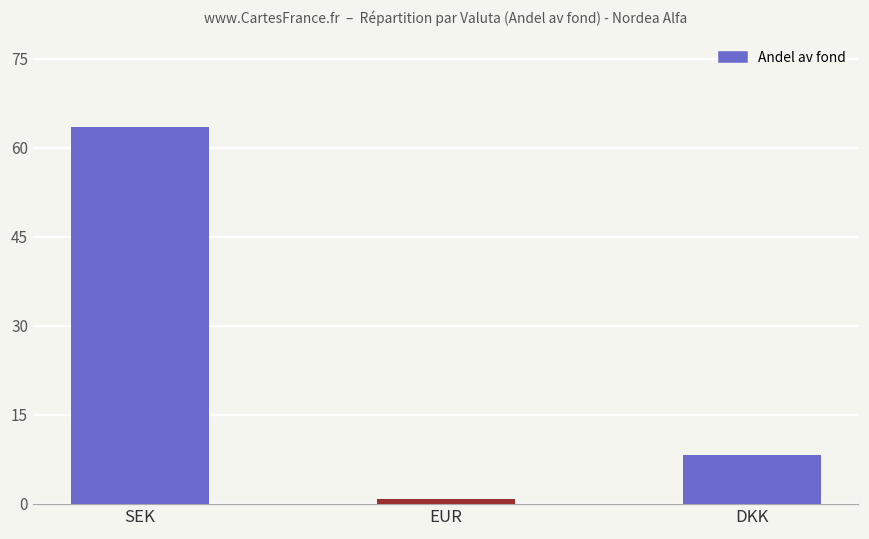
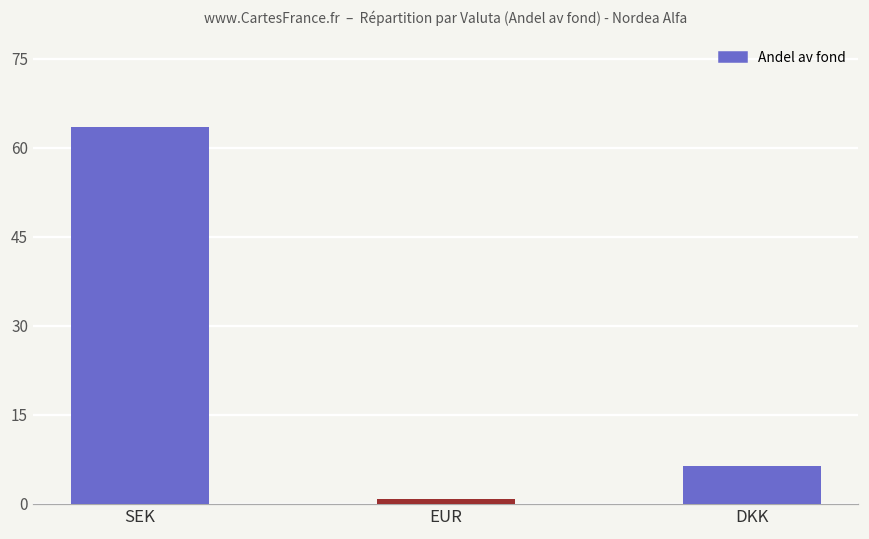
  {
    "SEK": 63,
    "EUR": 1,
-   "DKK": 8
+   "DKK": 6
  }
